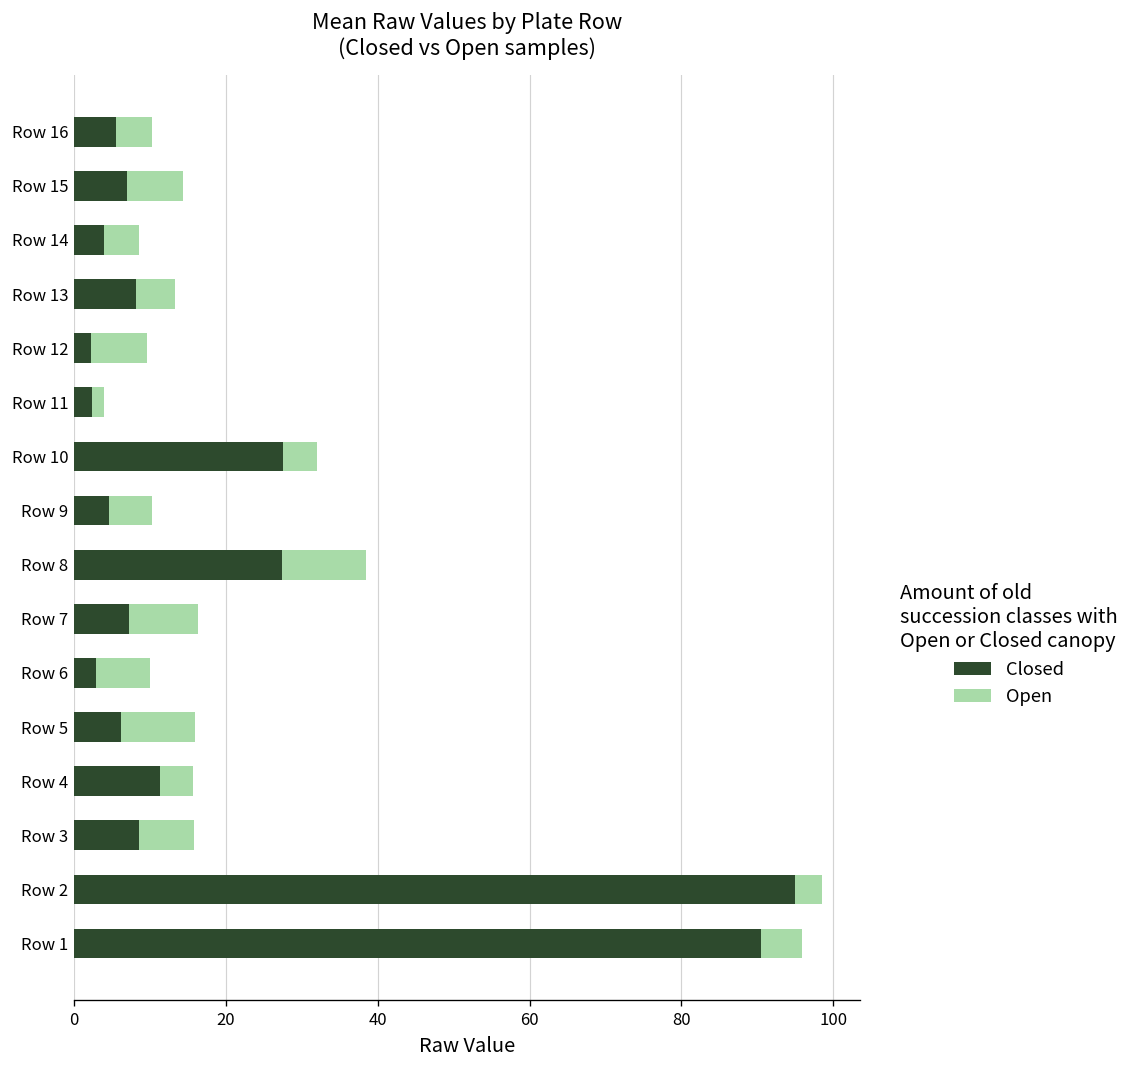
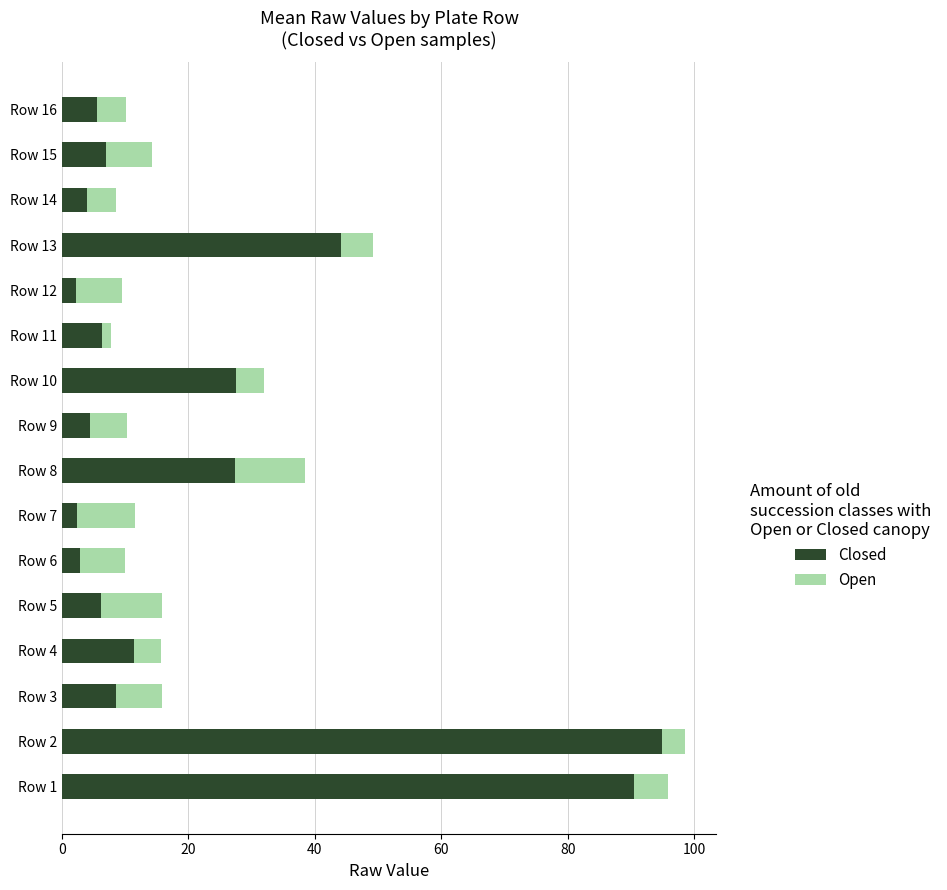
  {
    "Closed": {
      "Row 16": 5,
      "Row 15": 7,
      "Row 14": 4,
-     "Row 13": 8,
+     "Row 13": 44,
      "Row 12": 2,
-     "Row 11": 2,
+     "Row 11": 6,
      "Row 10": 27,
      "Row 9": 5,
      "Row 8": 27,
-     "Row 7": 7,
+     "Row 7": 2,
      "Row 6": 3,
      "Row 5": 6,
      "Row 4": 11,
      "Row 3": 9,
      "Row 2": 95,
      "Row 1": 90
    },
    "Open": {
      "Row 16": 5,
      "Row 15": 7,
      "Row 14": 5,
      "Row 13": 5,
      "Row 12": 7,
      "Row 11": 2,
      "Row 10": 4,
      "Row 9": 6,
      "Row 8": 11,
      "Row 7": 9,
      "Row 6": 7,
      "Row 5": 10,
      "Row 4": 4,
      "Row 3": 7,
      "Row 2": 4,
      "Row 1": 5
    }
  }
